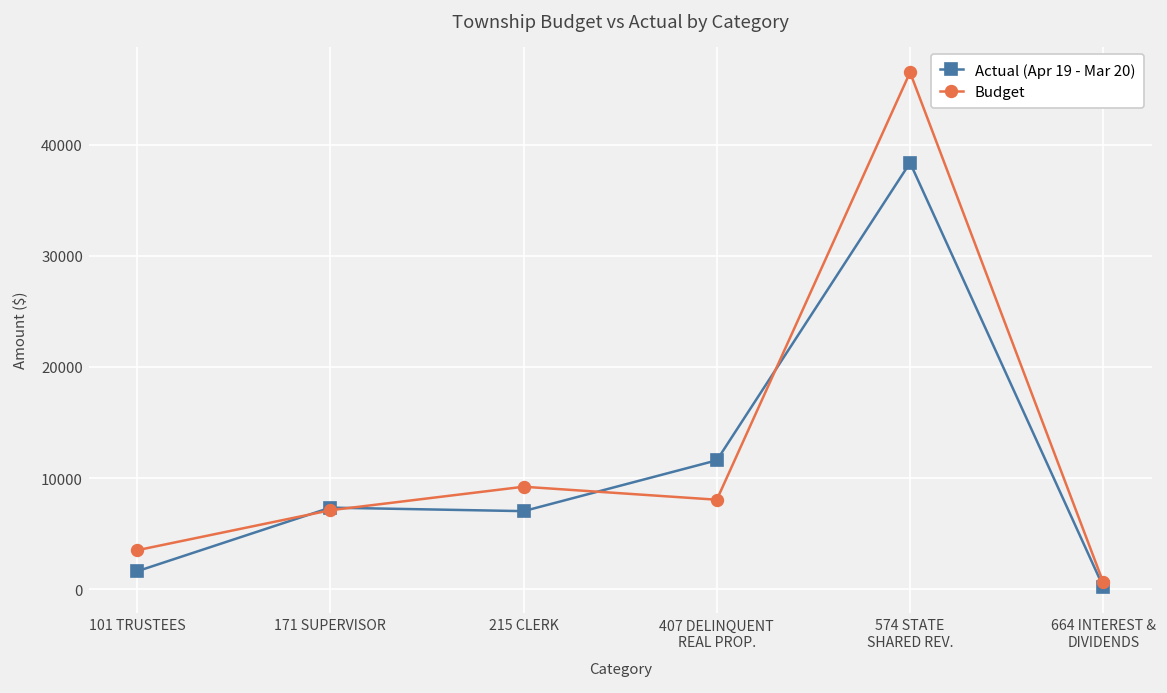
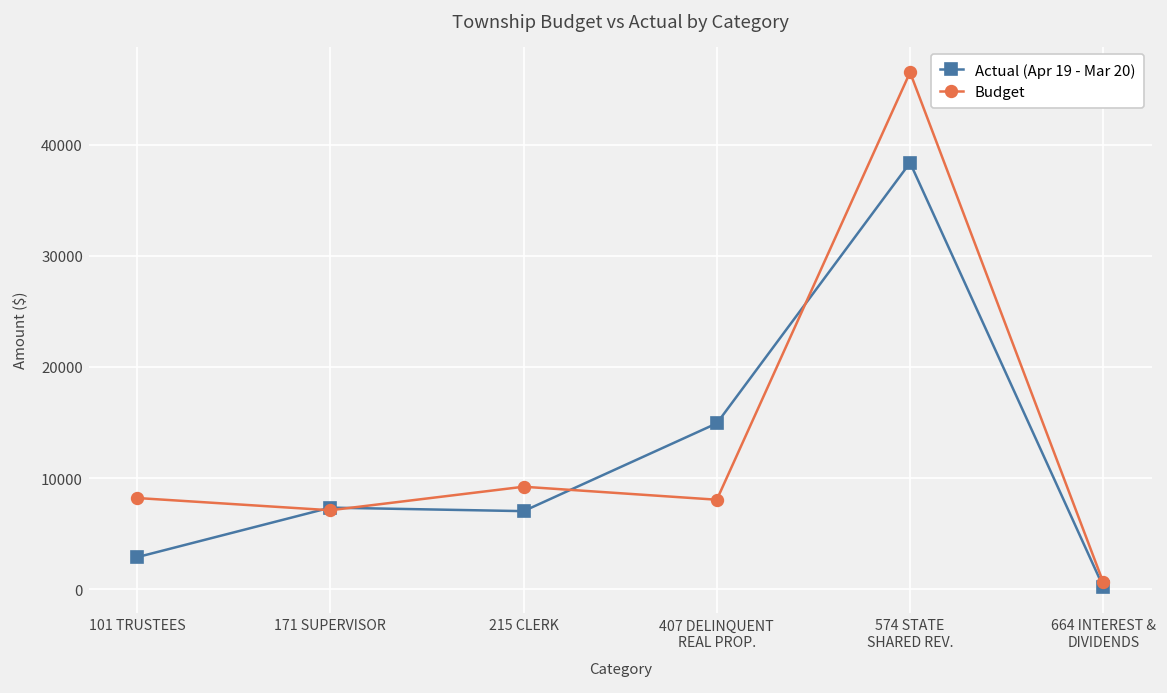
  {
    "Actual (Apr 19 - Mar 20)": {
-     "101 TRUSTEES": 2000,
+     "101 TRUSTEES": 3000,
      "215 CLERK": 7000,
-     "407 DELINQUENT REAL PROP.": 12000,
+     "407 DELINQUENT REAL PROP.": 15000,
      "574 STATE SHARED REV.": 38000,
      "664 INTEREST & DIVIDENDS": 0
    },
    "Budget": {
-     "101 TRUSTEES": 4000,
+     "101 TRUSTEES": 8000,
      "215 CLERK": 9000,
      "407 DELINQUENT REAL PROP.": 8000,
      "574 STATE SHARED REV.": 47000,
      "664 INTEREST & DIVIDENDS": 1000
    }
  }
